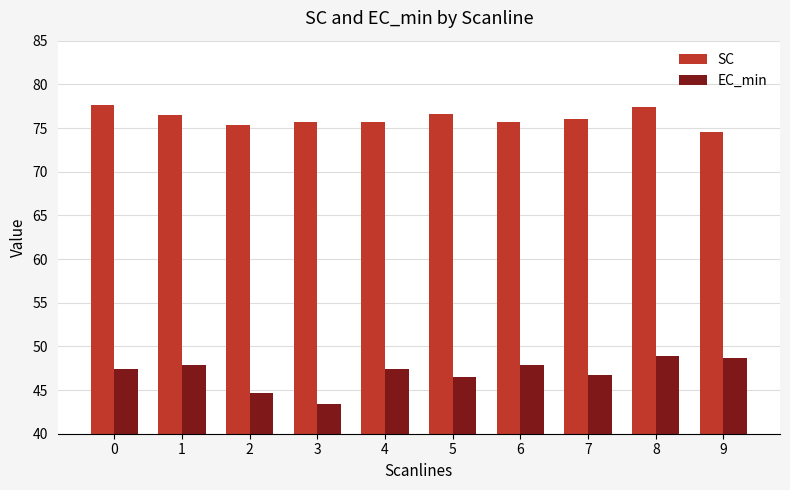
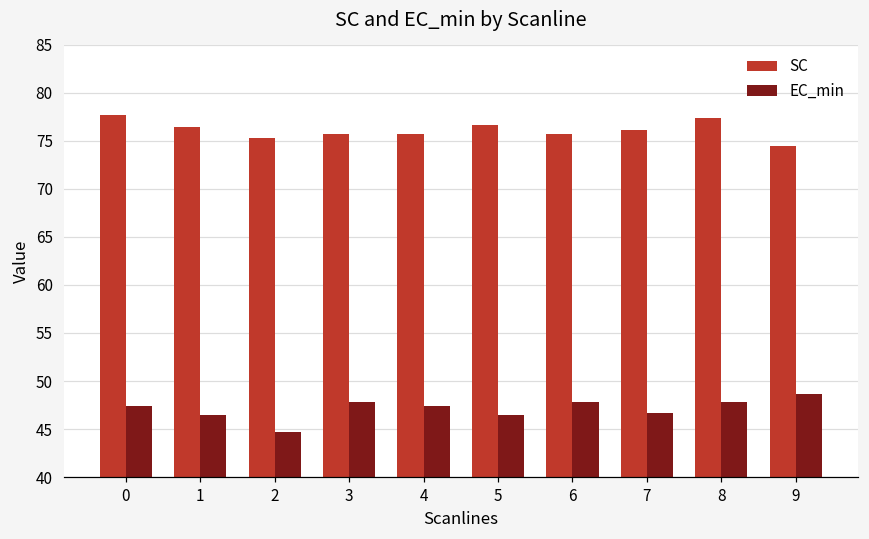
  {
    "SC": {
      "0": 78,
      "1": 76,
      "2": 75,
      "3": 76,
      "4": 76,
      "5": 77,
      "6": 76,
      "7": 76,
      "8": 77,
      "9": 75
    },
    "EC_min": {
      "0": 47,
-     "1": 48,
+     "1": 46,
      "2": 45,
-     "3": 43,
+     "3": 48,
      "4": 47,
      "5": 46,
      "6": 48,
      "7": 47,
-     "8": 49,
+     "8": 48,
      "9": 49
    }
  }
